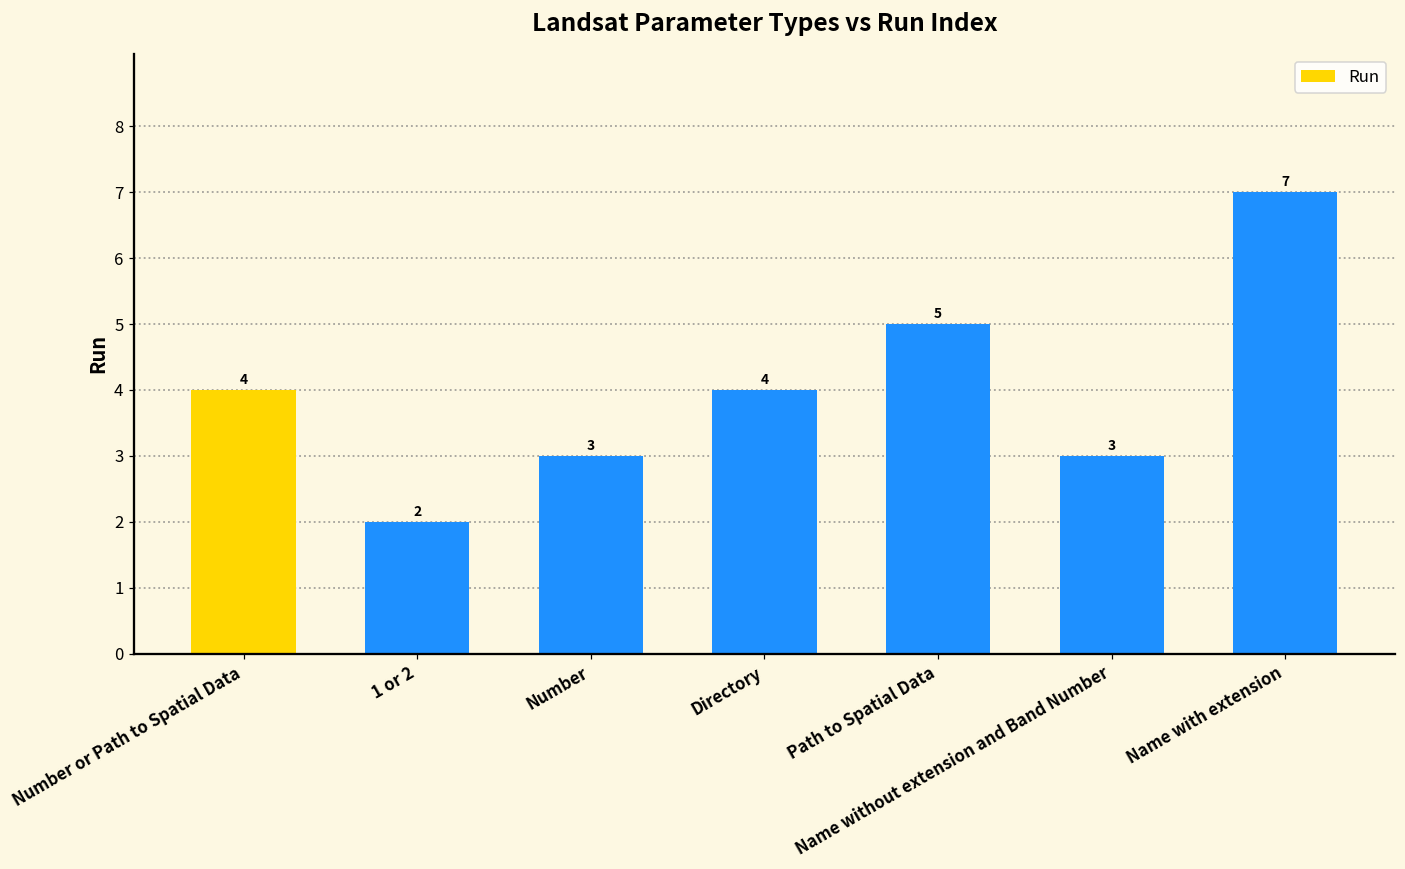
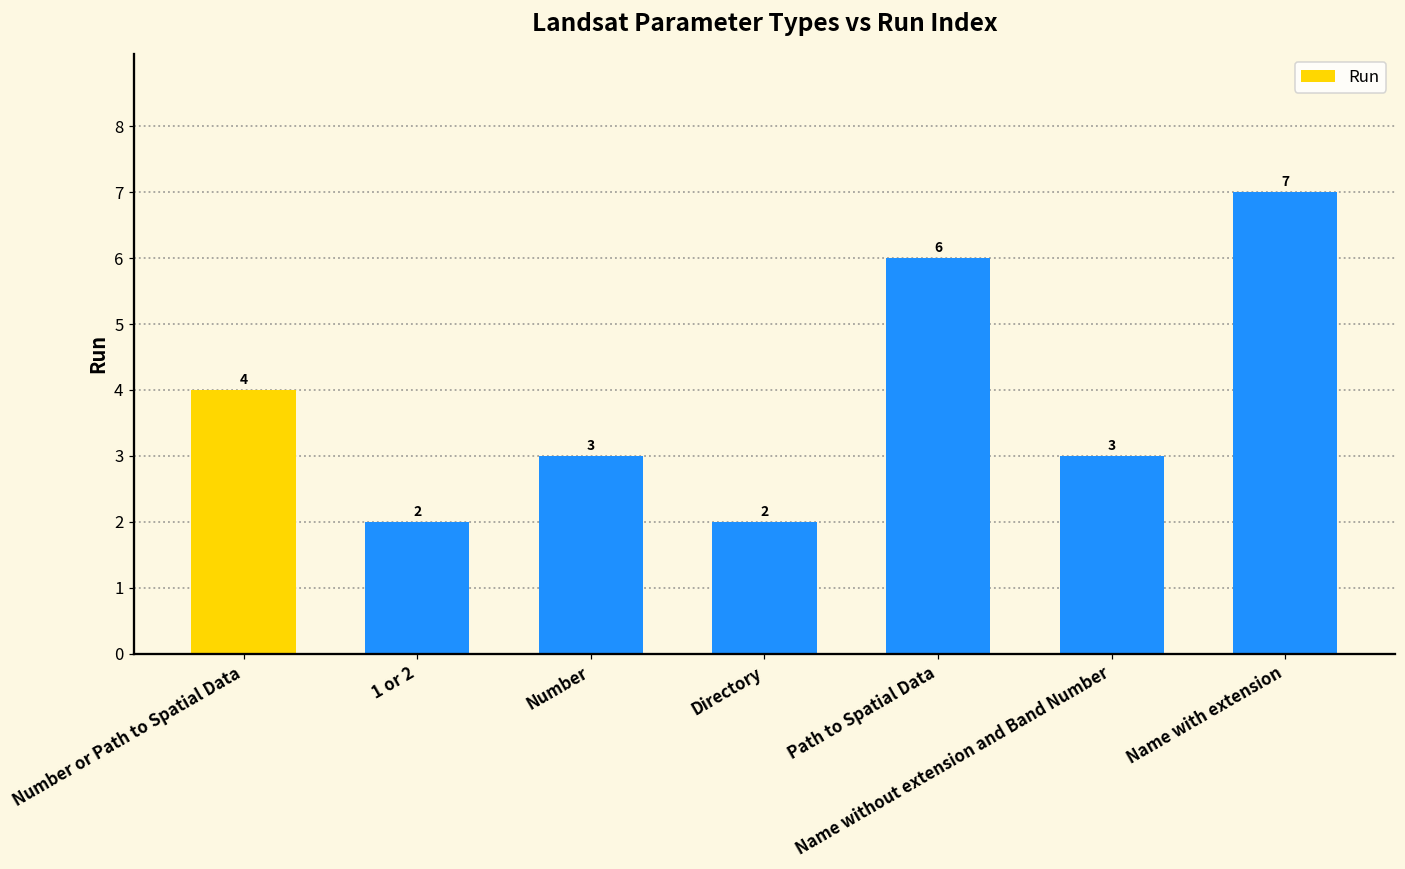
  {
    "Number or Path to Spatial Data": 4,
    "1 or 2": 2,
    "Number": 3,
-   "Directory": 4,
-   "Path to Spatial Data": 5,
+   "Directory": 2,
+   "Path to Spatial Data": 6,
    "Name without extension and Band Number": 3,
    "Name with extension": 7
  }
